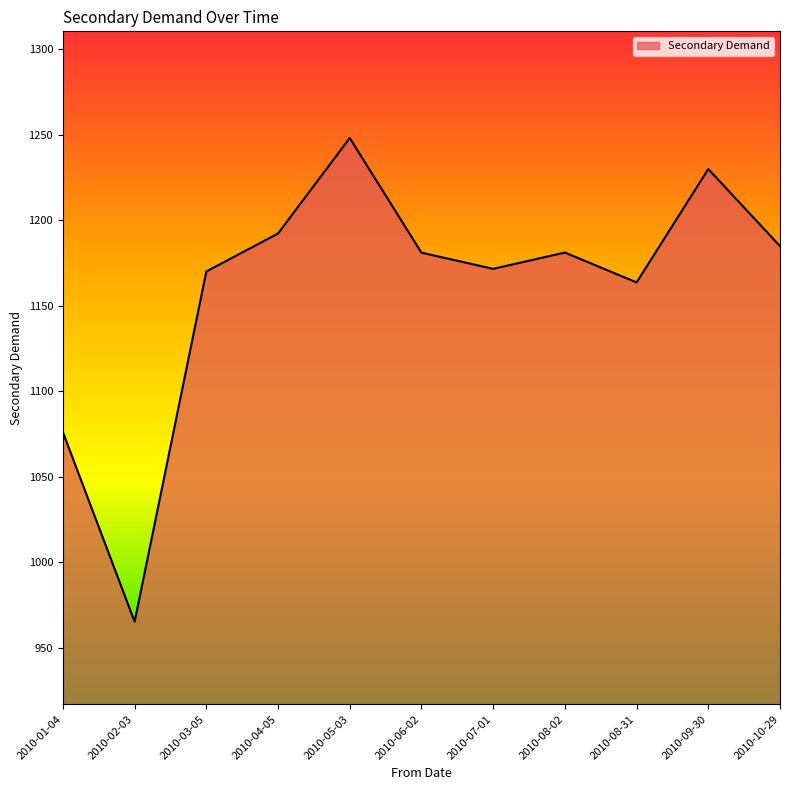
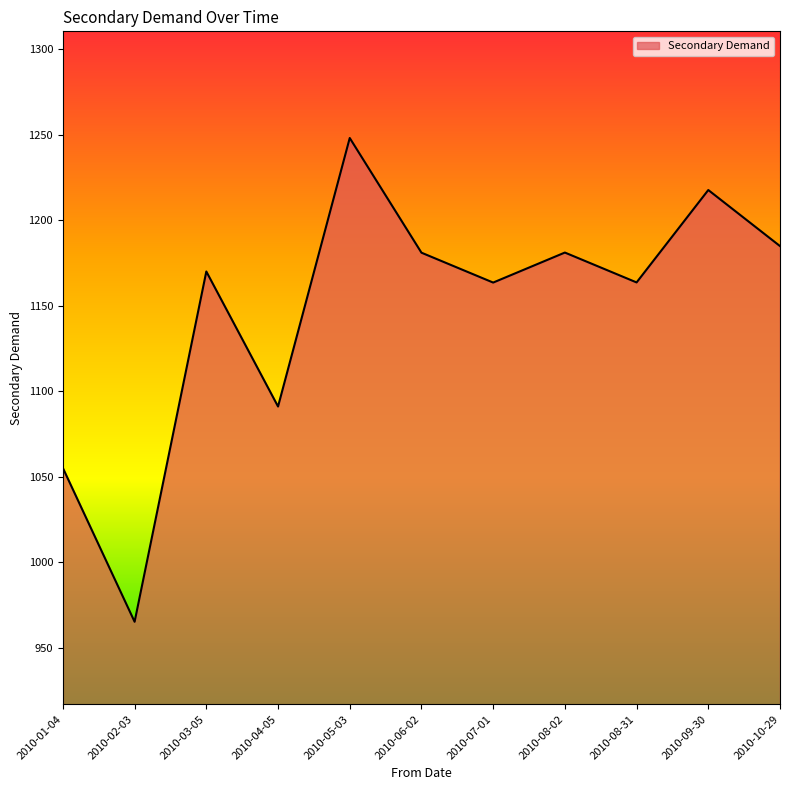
  {
-   "2010-01-04": 1076,
+   "2010-01-04": 1055,
    "2010-02-03": 965,
    "2010-03-05": 1170,
-   "2010-04-05": 1192,
+   "2010-04-05": 1091,
    "2010-05-03": 1248,
    "2010-06-02": 1181,
-   "2010-07-01": 1172,
+   "2010-07-01": 1164,
    "2010-08-02": 1181,
    "2010-08-31": 1164,
-   "2010-09-30": 1230,
+   "2010-09-30": 1218,
    "2010-10-29": 1185
  }
